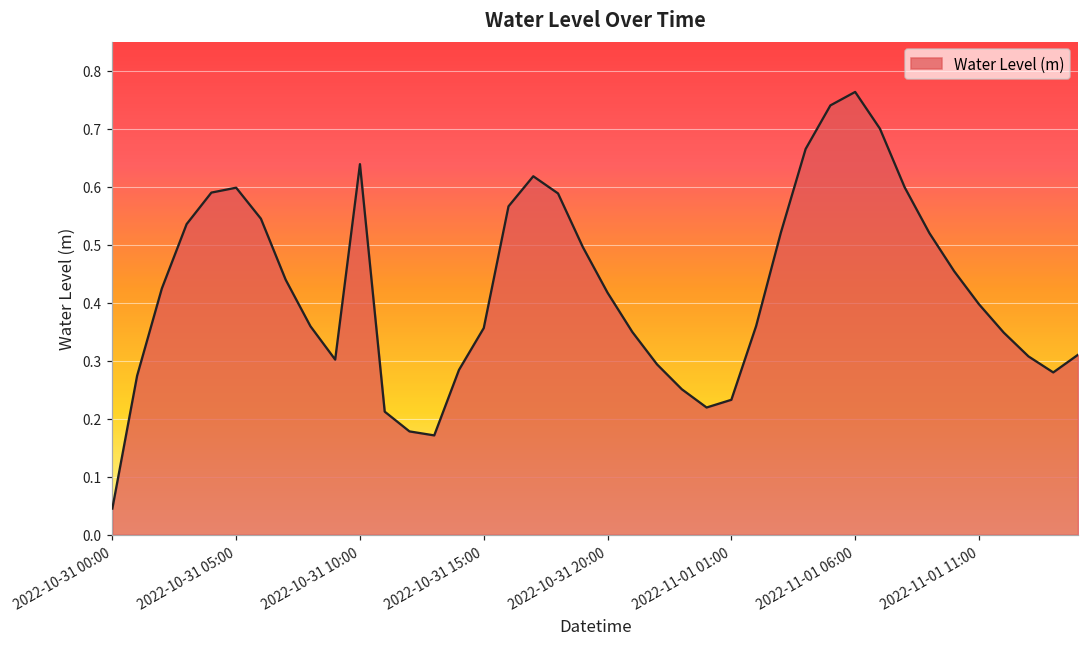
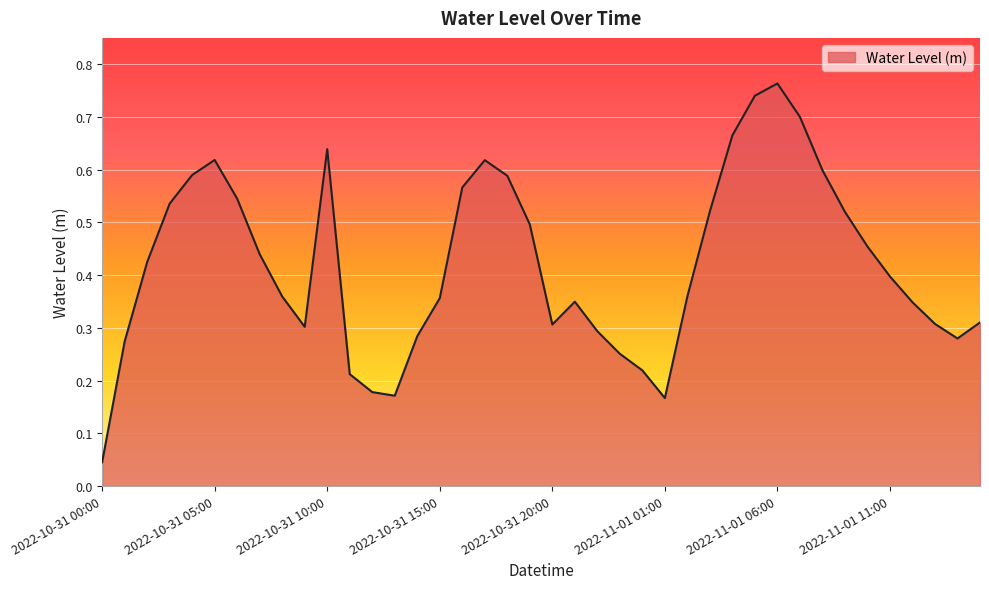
  {
    "2022-10-31 00:00": 0.05,
-   "2022-10-31 05:00": 0.60,
+   "2022-10-31 05:00": 0.62,
    "2022-10-31 10:00": 0.64,
    "2022-10-31 15:00": 0.36,
-   "2022-10-31 20:00": 0.42,
-   "2022-11-01 01:00": 0.23,
+   "2022-10-31 20:00": 0.31,
+   "2022-11-01 01:00": 0.17,
    "2022-11-01 06:00": 0.76,
    "2022-11-01 11:00": 0.40
  }
